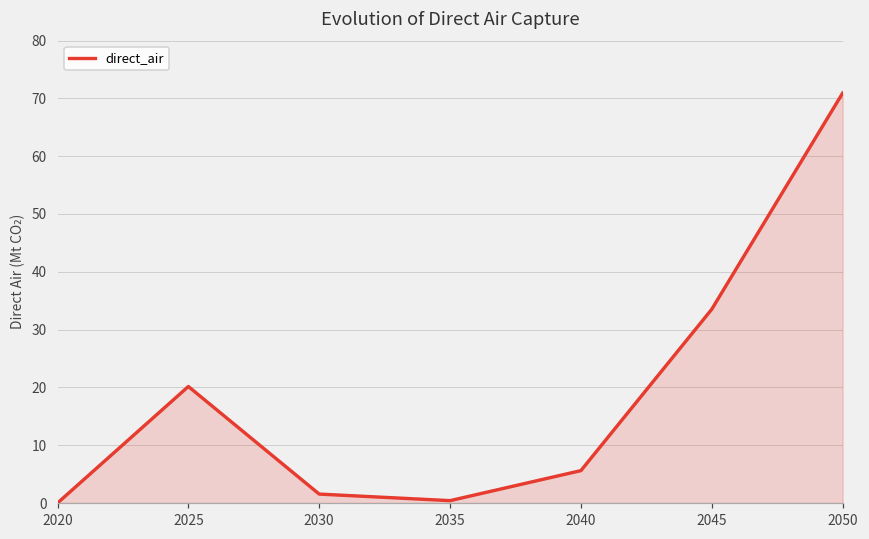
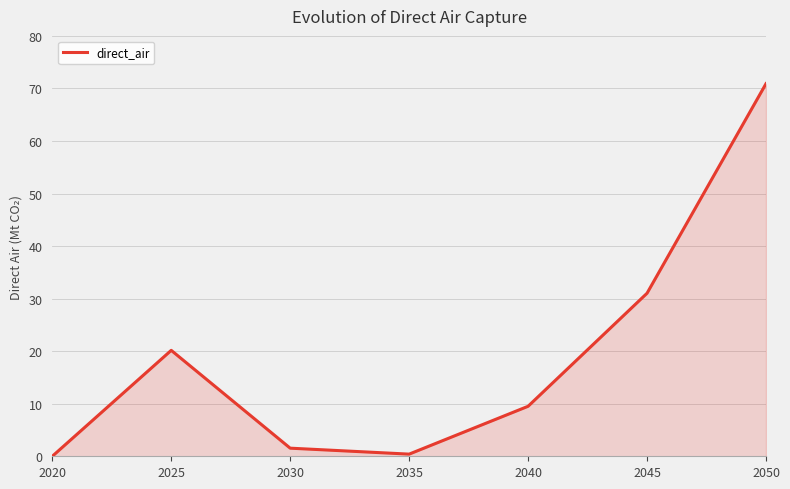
  {
    "2020": 0,
    "2025": 20,
    "2030": 2,
    "2035": 0,
-   "2040": 6,
-   "2045": 34,
+   "2040": 10,
+   "2045": 31,
    "2050": 71
  }
